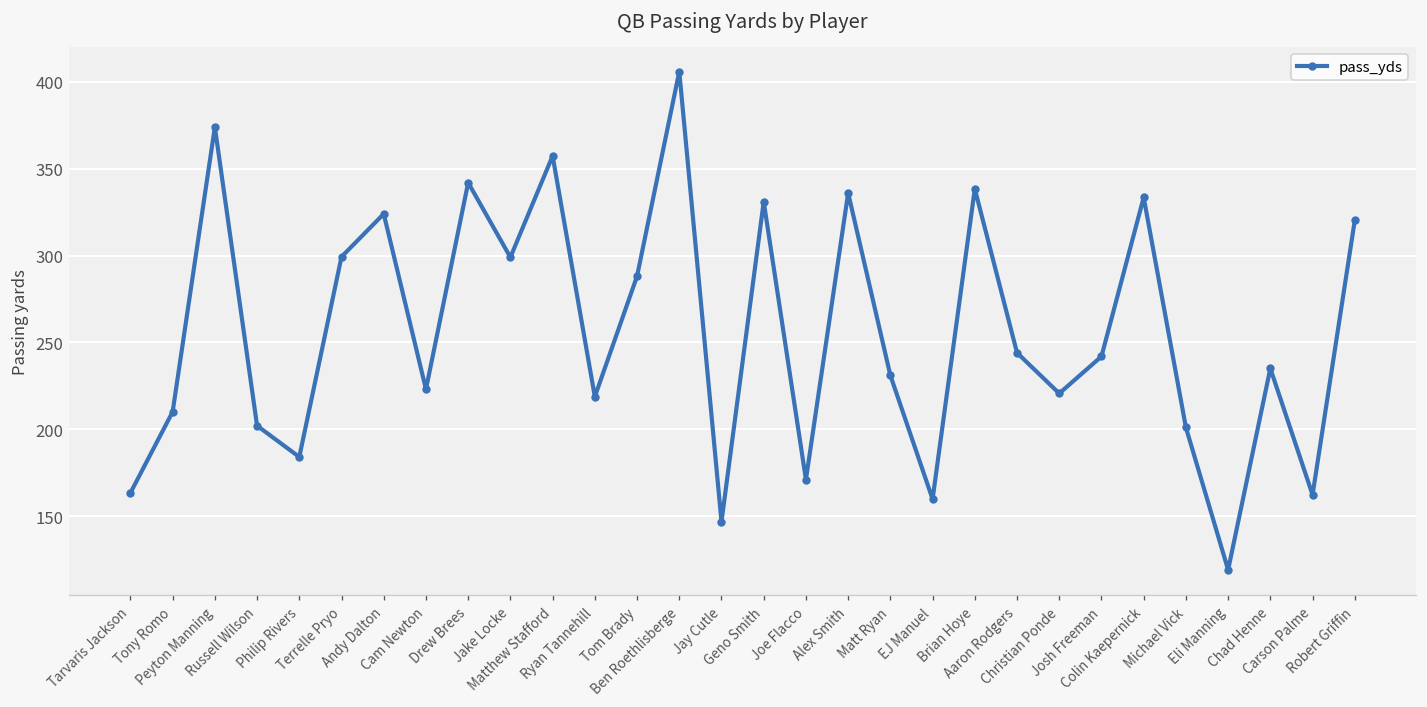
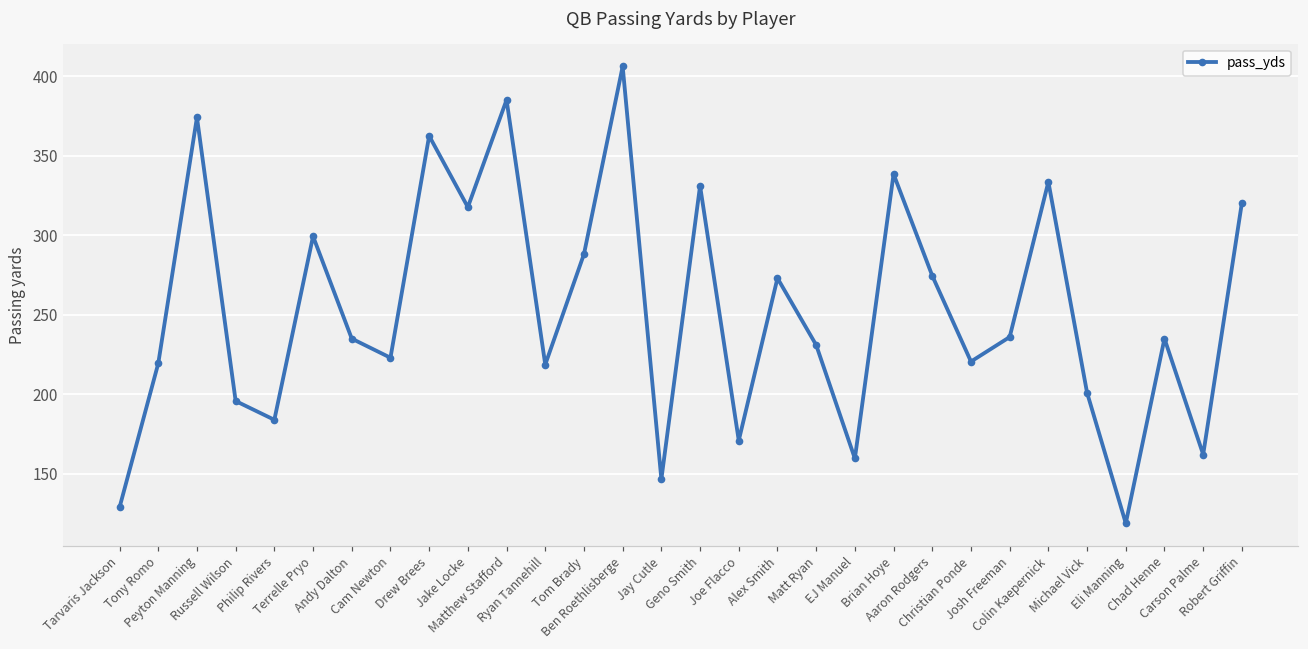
  {
-   "Tarvaris Jackson": 163,
-   "Tony Romo": 210,
+   "Tarvaris Jackson": 129,
+   "Tony Romo": 219,
    "Peyton Manning": 374,
-   "Russell Wilson": 202,
+   "Russell Wilson": 196,
    "Philip Rivers": 184,
    "Terrelle Pryo": 299,
-   "Andy Dalton": 324,
+   "Andy Dalton": 235,
    "Cam Newton": 223,
-   "Drew Brees": 342,
-   "Jake Locke": 299,
-   "Matthew Stafford": 357,
+   "Drew Brees": 362,
+   "Jake Locke": 318,
+   "Matthew Stafford": 385,
    "Ryan Tannehill": 219,
    "Tom Brady": 288,
    "Ben Roethlisberge": 406,
    "Jay Cutle": 147,
    "Geno Smith": 331,
    "Joe Flacco": 171,
-   "Alex Smith": 336,
+   "Alex Smith": 273,
    "Matt Ryan": 231,
    "EJ Manuel": 160,
    "Brian Hoye": 338,
-   "Aaron Rodgers": 244,
+   "Aaron Rodgers": 275,
    "Christian Ponde": 221,
-   "Josh Freeman": 242,
+   "Josh Freeman": 236,
    "Colin Kaepernick": 334,
    "Michael Vick": 201,
    "Eli Manning": 119,
    "Chad Henne": 235,
    "Carson Palme": 162,
    "Robert Griffin": 320
  }
